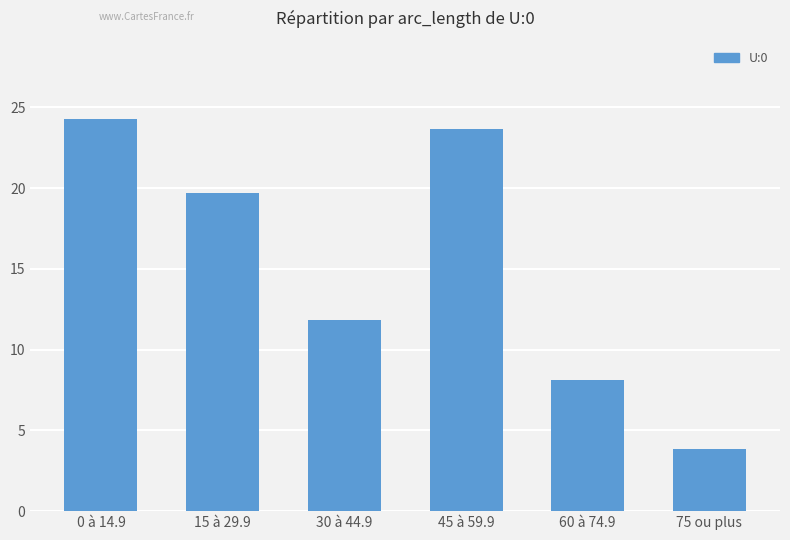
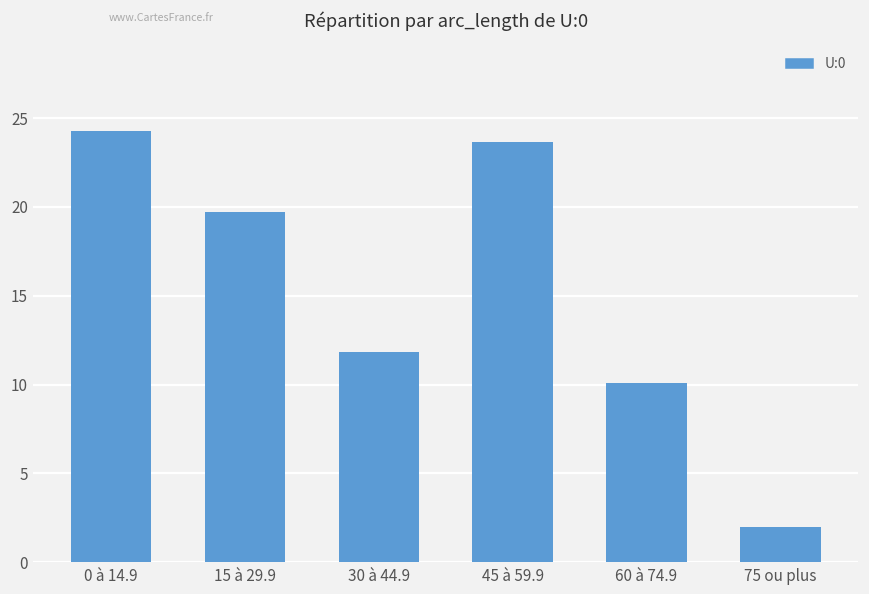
  {
    "0 à 14.9": 24.3,
    "15 à 29.9": 19.7,
    "30 à 44.9": 11.8,
    "45 à 59.9": 23.7,
-   "60 à 74.9": 8.1,
-   "75 ou plus": 3.8
+   "60 à 74.9": 10.1,
+   "75 ou plus": 2.0
  }
